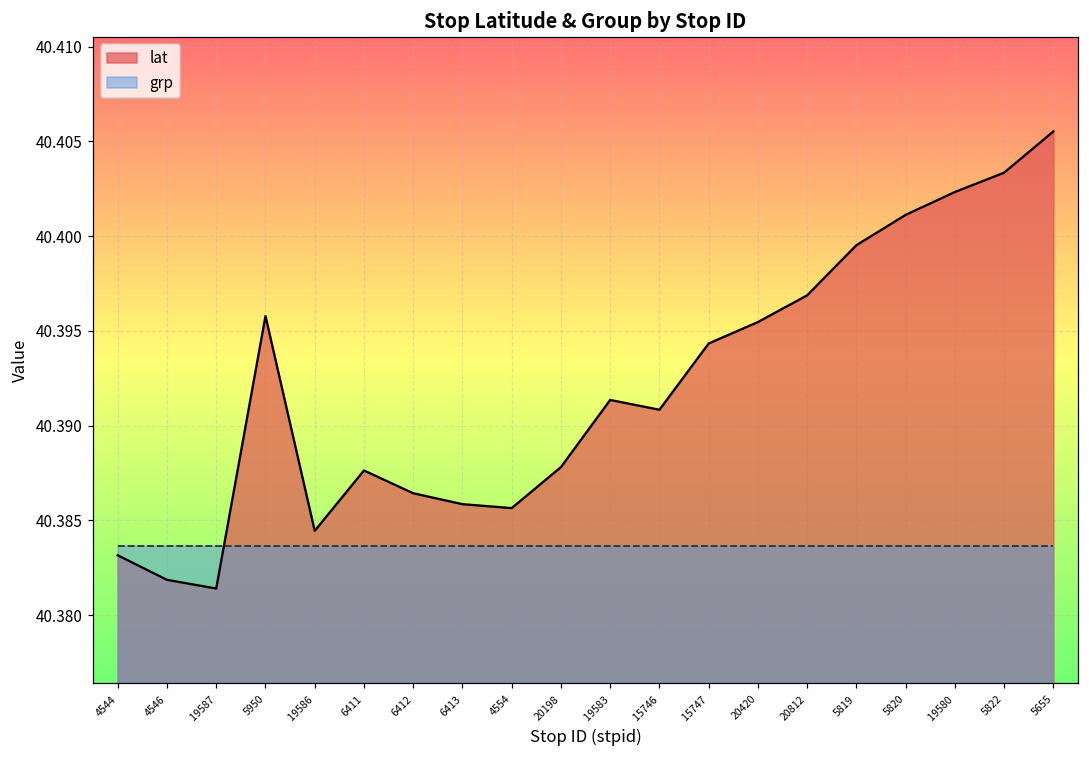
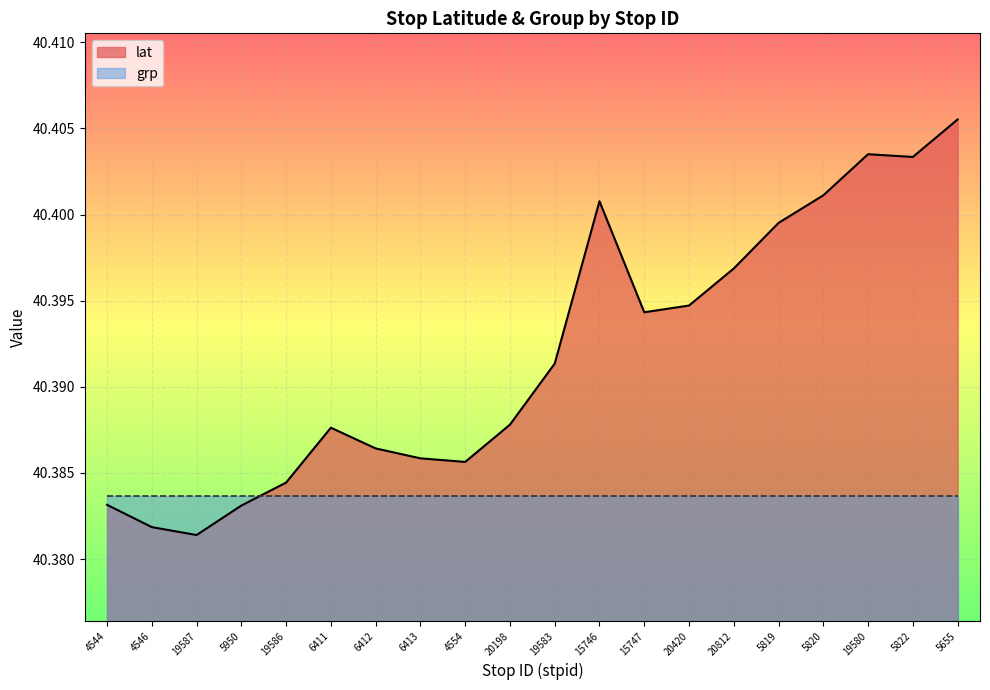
  {
    "lat": {
      "4544": 40.3832,
      "4546": 40.3819,
      "19587": 40.3814,
-     "5950": 40.3958,
+     "5950": 40.3831,
      "19586": 40.3844,
      "6411": 40.3876,
      "6412": 40.3864,
      "6413": 40.3858,
      "4554": 40.3856,
      "20198": 40.3878,
      "19583": 40.3914,
-     "15746": 40.3908,
+     "15746": 40.4008,
      "15747": 40.3943,
-     "20420": 40.3955,
+     "20420": 40.3947,
      "20812": 40.3969,
      "5819": 40.3995,
      "5820": 40.4011,
-     "19580": 40.4023,
+     "19580": 40.4035,
      "5822": 40.4033,
      "5655": 40.4055
    },
    "grp": {
      "4544": 40.3836,
      "4546": 40.3836,
      "19587": 40.3836,
      "5950": 40.3836,
      "19586": 40.3836,
      "6411": 40.3836,
      "6412": 40.3836,
      "6413": 40.3836,
      "4554": 40.3836,
      "20198": 40.3836,
      "19583": 40.3836,
      "15746": 40.3836,
      "15747": 40.3836,
      "20420": 40.3836,
      "20812": 40.3836,
      "5819": 40.3836,
      "5820": 40.3836,
      "19580": 40.3836,
      "5822": 40.3836,
      "5655": 40.3836
    }
  }
